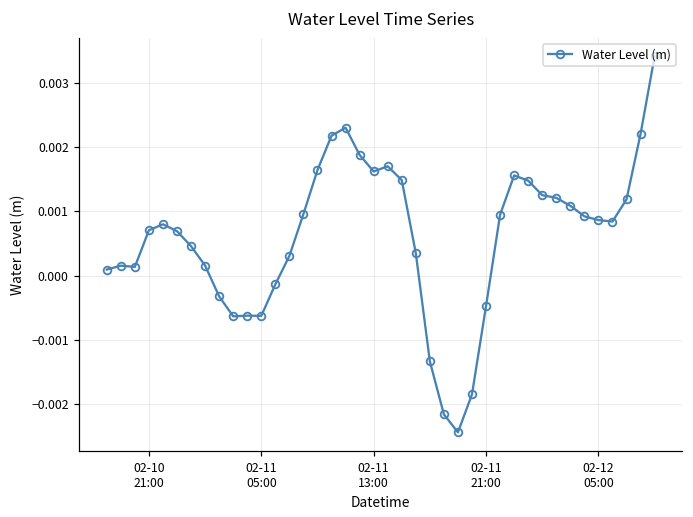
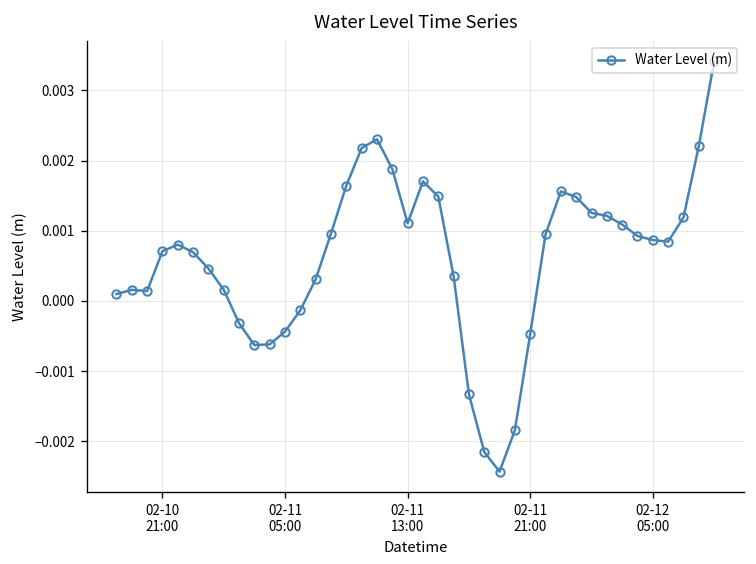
  {
    "02-10 21:00": 0.0007,
-   "02-11 05:00": -0.0006,
-   "02-11 13:00": 0.0016,
+   "02-11 05:00": -0.0004,
+   "02-11 13:00": 0.0011,
    "02-11 21:00": -0.0005,
    "02-12 05:00": 0.0009
  }
